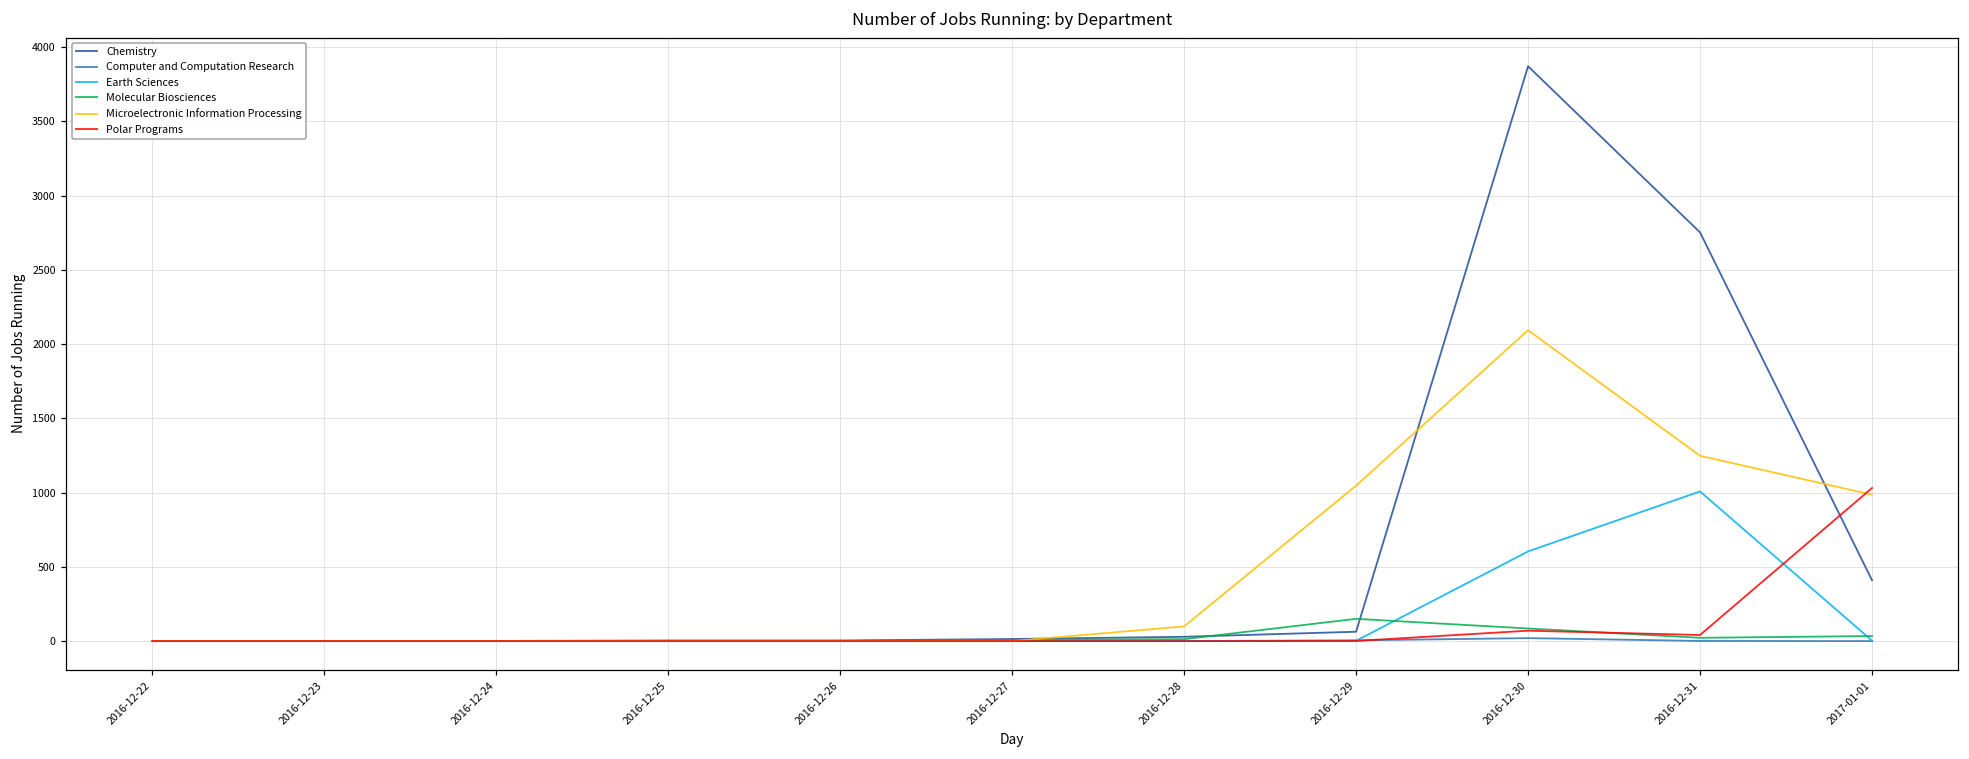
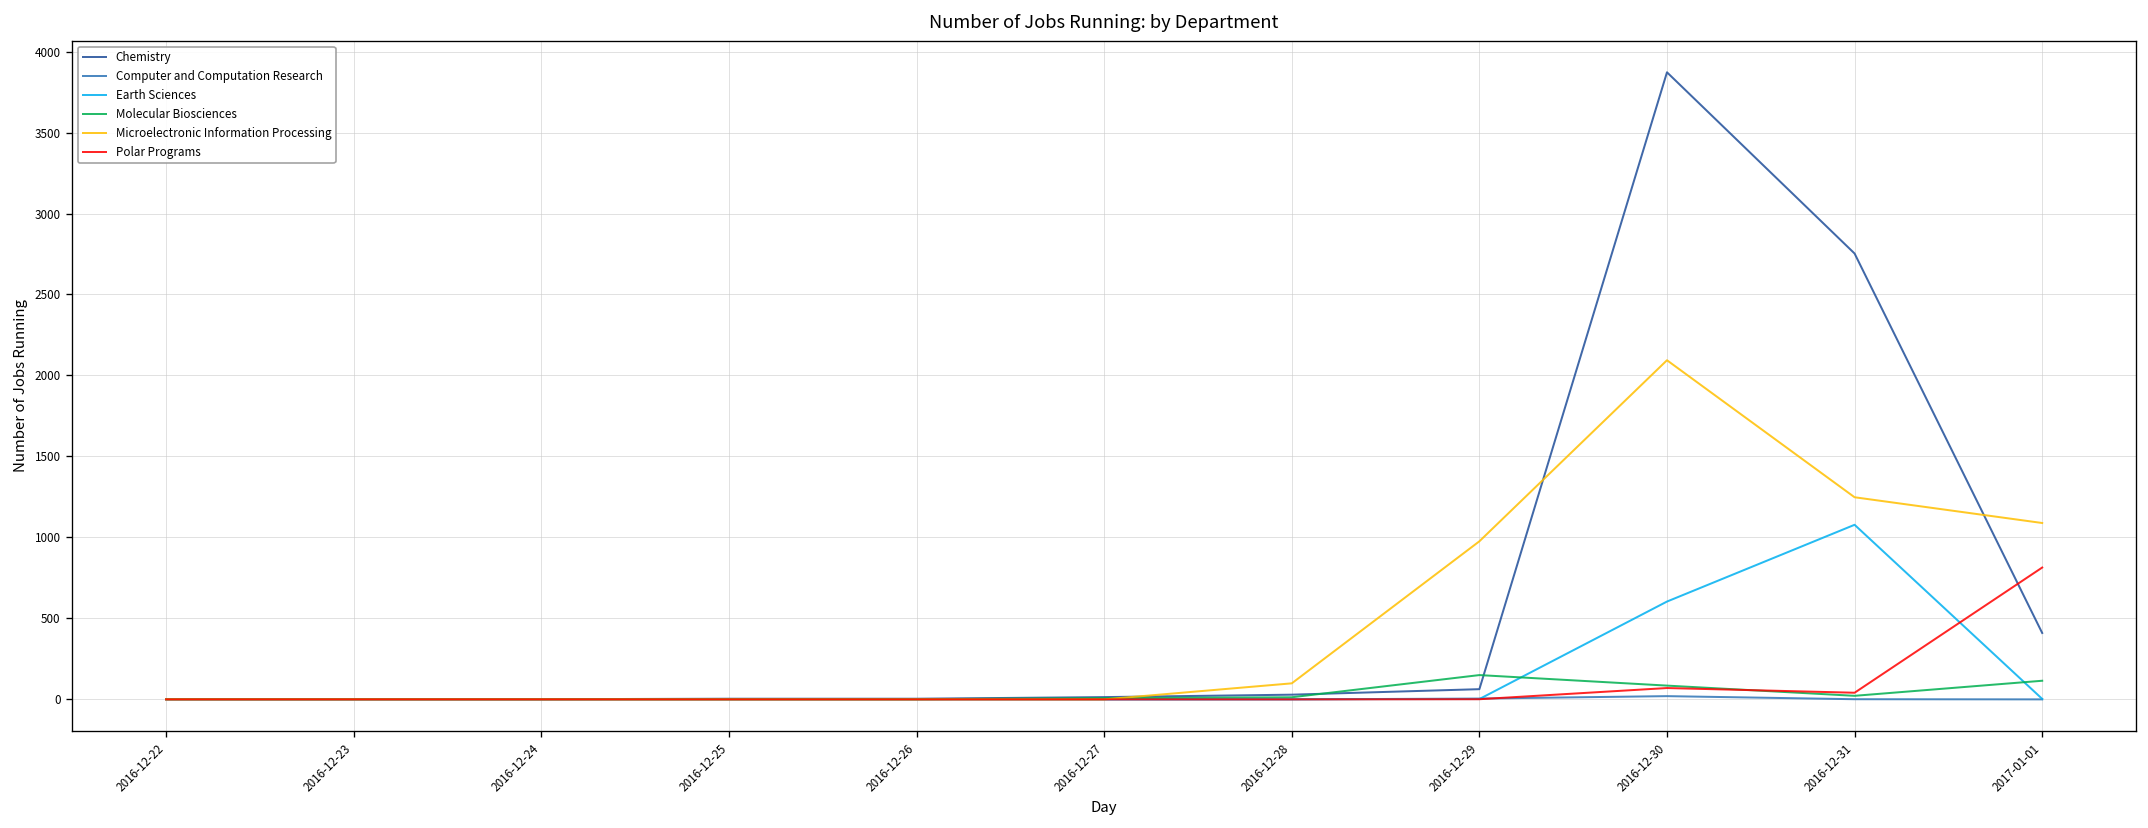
  {
    "Earth Sciences": {
      "2016-12-30": 600,
-     "2016-12-31": 1010
+     "2016-12-31": 1080
    },
    "Molecular Biosciences": {
      "2016-12-29": 150,
-     "2017-01-01": 30
+     "2017-01-01": 120
    },
    "Microelectronic Information Processing": {
      "2016-12-28": 100,
-     "2016-12-29": 1050,
+     "2016-12-29": 980,
      "2016-12-30": 2090,
      "2016-12-31": 1250,
-     "2017-01-01": 990
+     "2017-01-01": 1090
    },
    "Polar Programs": {
-     "2017-01-01": 1030
+     "2017-01-01": 810
    }
  }
